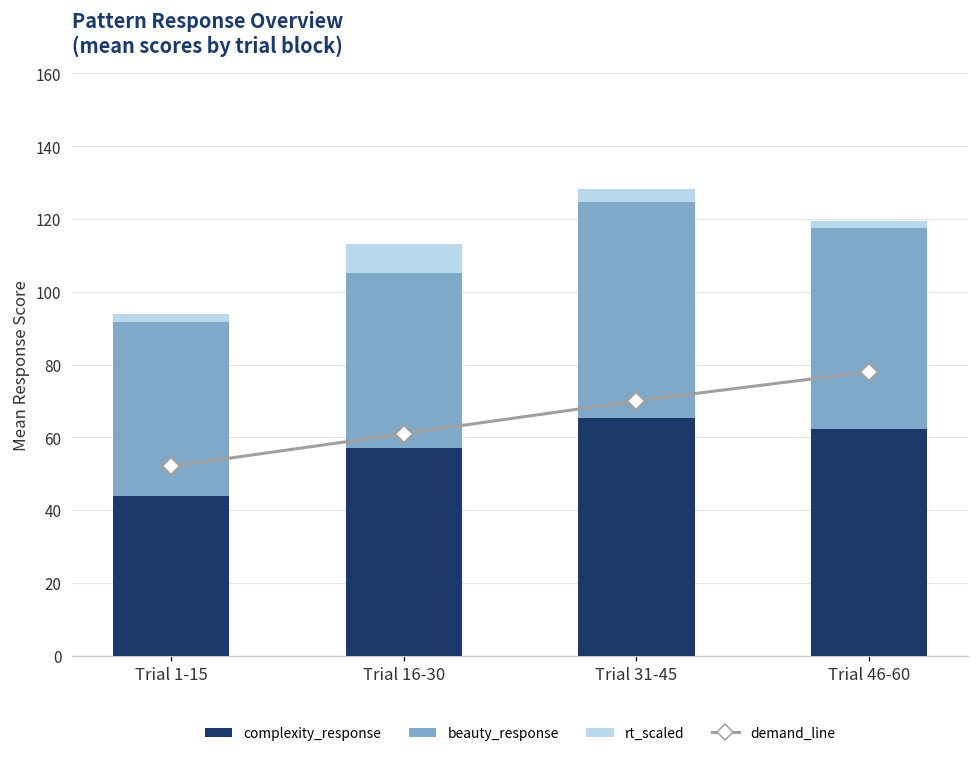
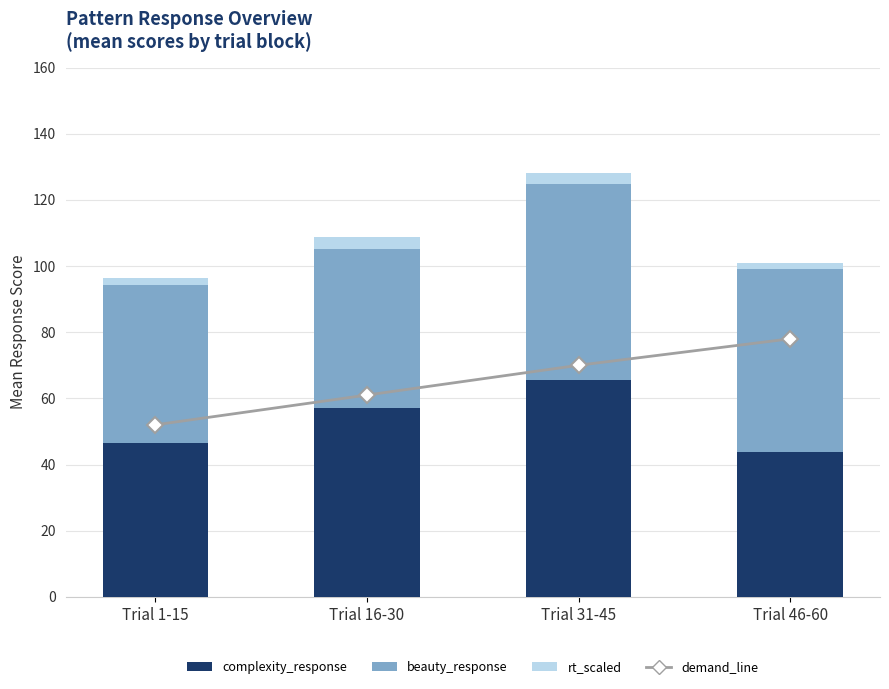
  {
    "complexity_response": {
-     "Trial 1-15": 44,
+     "Trial 1-15": 46,
      "Trial 16-30": 57,
      "Trial 31-45": 65,
-     "Trial 46-60": 62
+     "Trial 46-60": 44
    },
    "rt_scaled": {
      "Trial 1-15": 2,
-     "Trial 16-30": 8,
+     "Trial 16-30": 4,
      "Trial 31-45": 3,
      "Trial 46-60": 2
    }
  }
